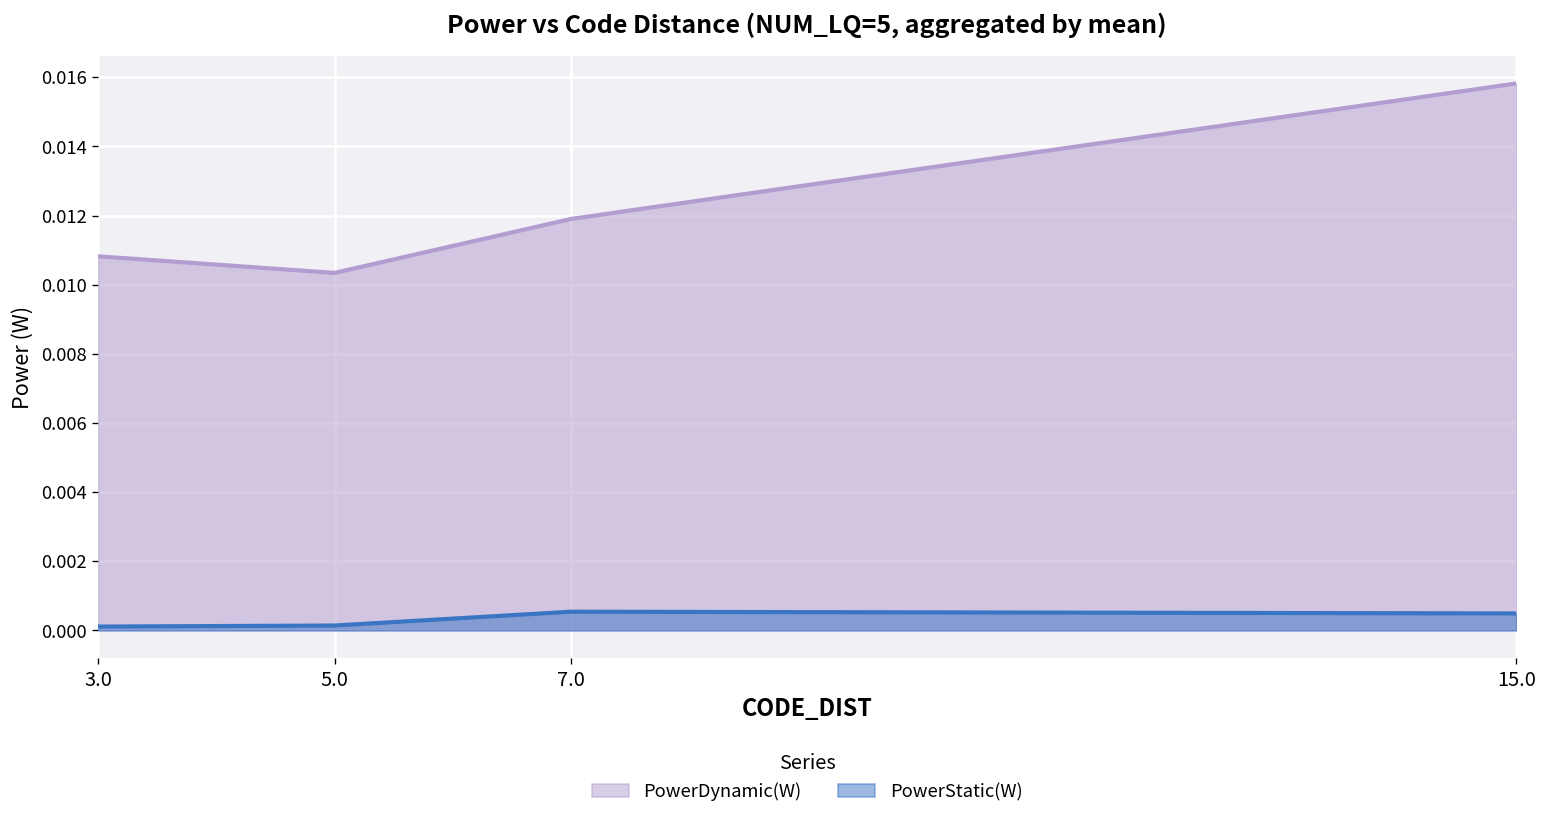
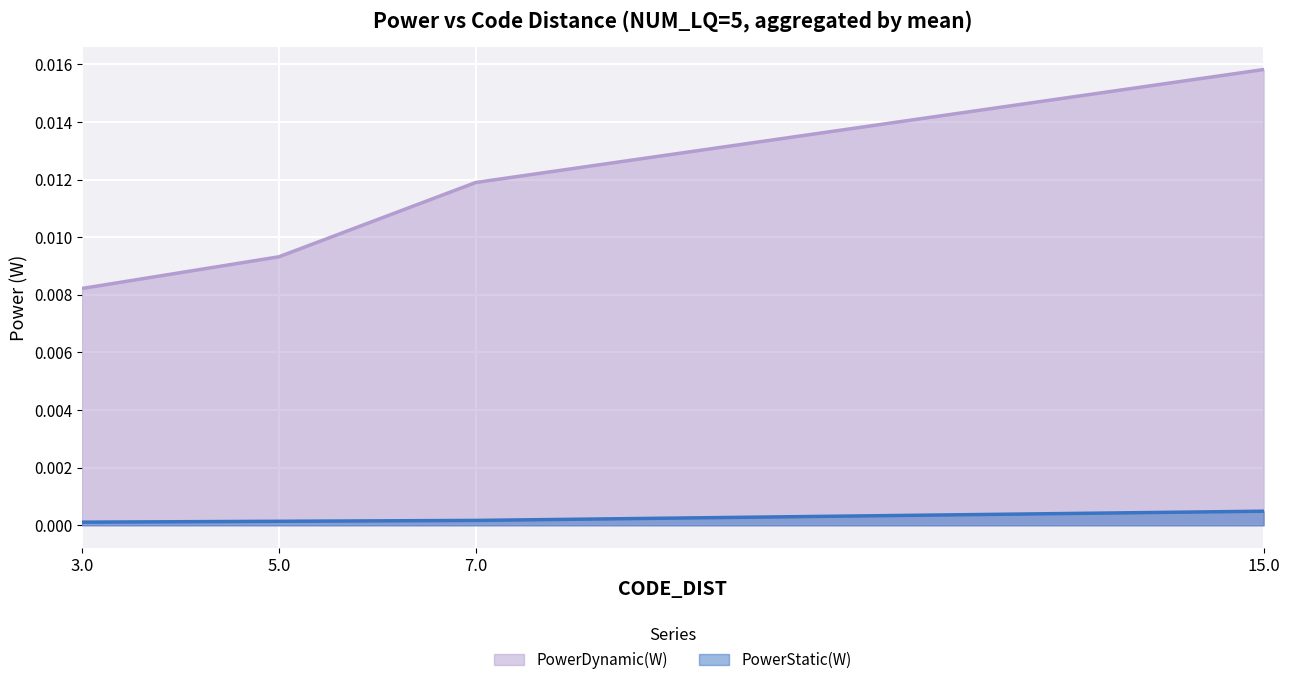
  {
    "PowerDynamic(W)": {
-     "3.0": 0.0108,
-     "5.0": 0.0103,
+     "3.0": 0.0082,
+     "5.0": 0.0093,
      "7.0": 0.0119,
      "15.0": 0.0158
    },
    "PowerStatic(W)": {
      "3.0": 0.0001,
      "5.0": 0.0001,
-     "7.0": 0.0005,
+     "7.0": 0.0002,
      "15.0": 0.0005
    }
  }
